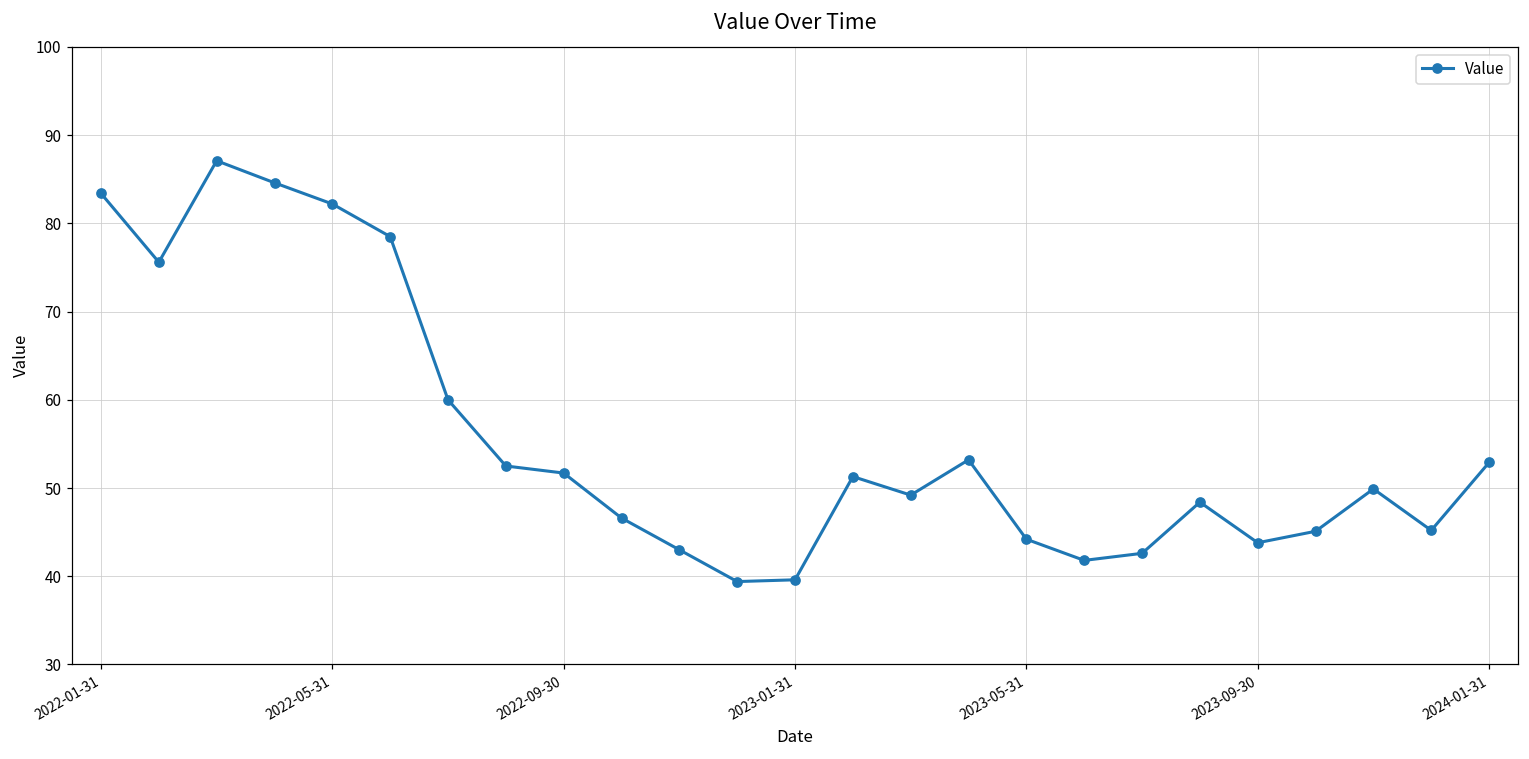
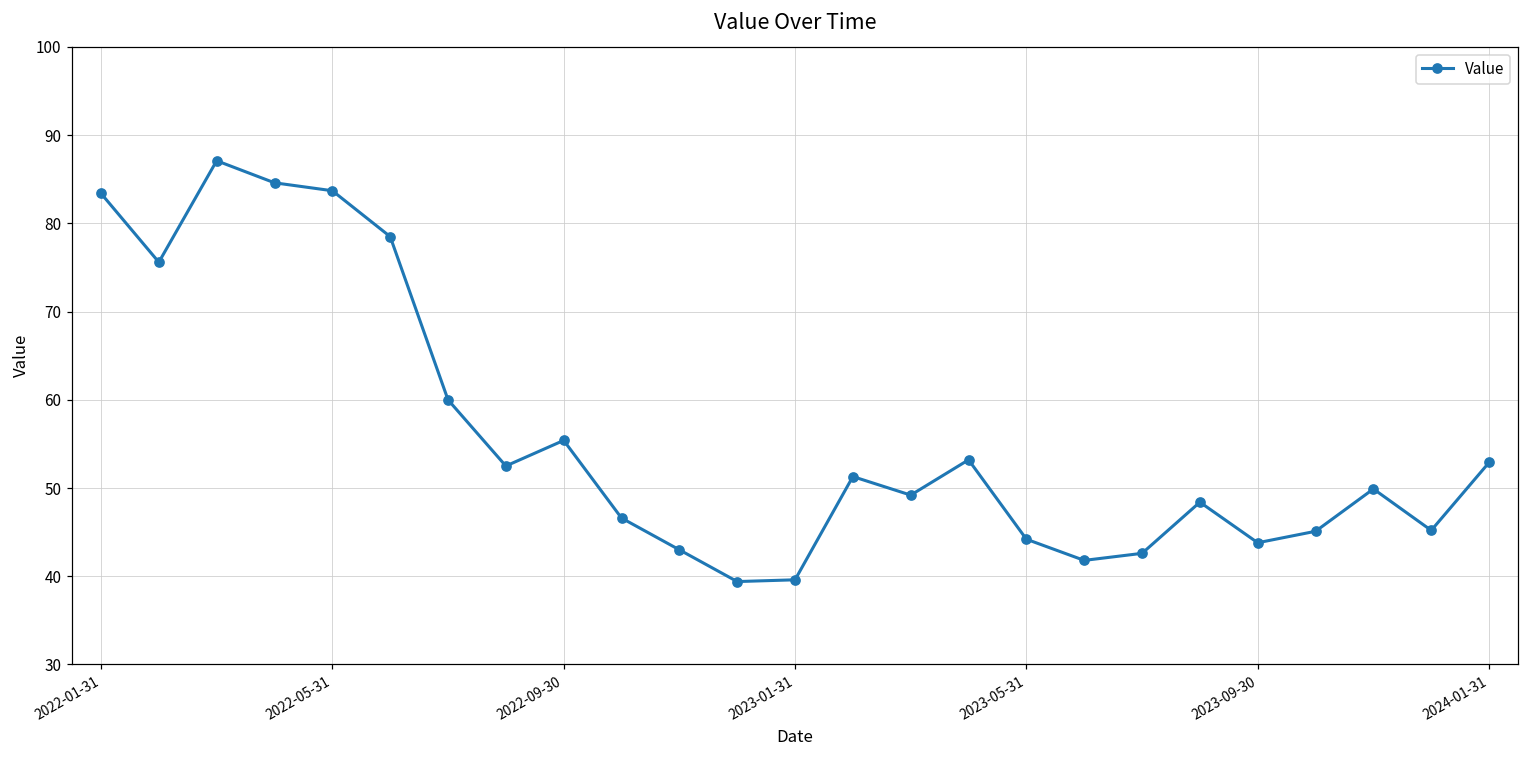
  {
    "2022-01-31": 83,
-   "2022-05-31": 82,
-   "2022-09-30": 52,
+   "2022-05-31": 84,
+   "2022-09-30": 55,
    "2023-01-31": 40,
    "2023-05-31": 44,
    "2023-09-30": 44,
    "2024-01-31": 53
  }
